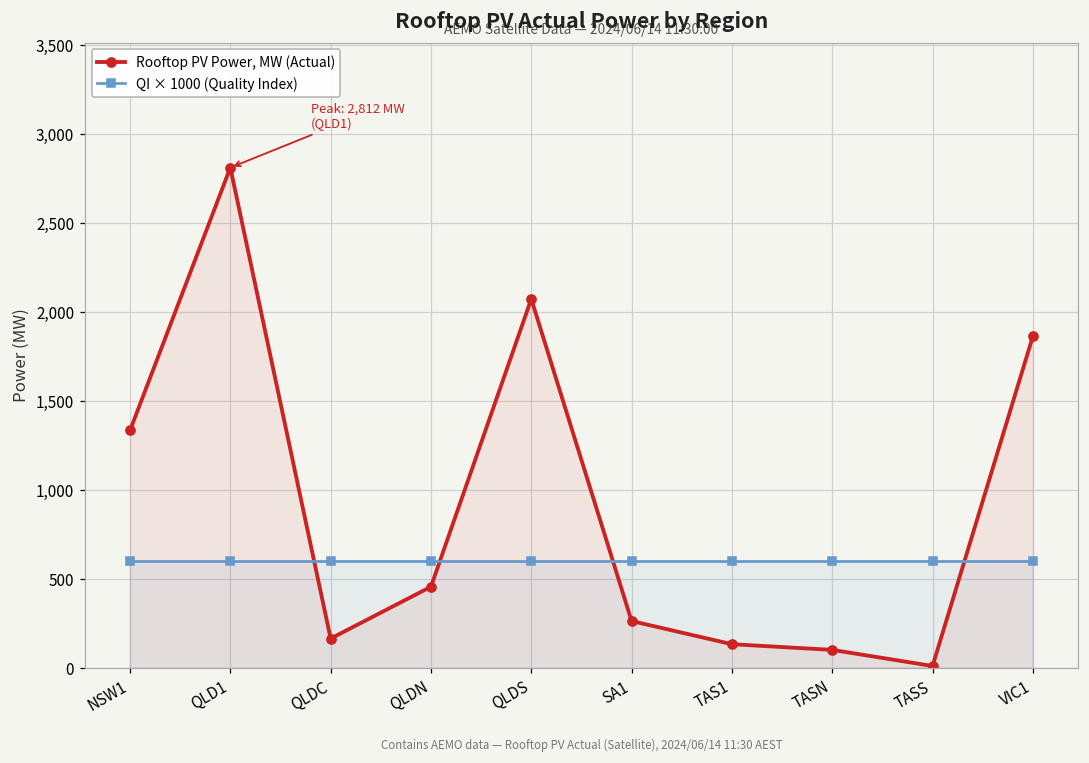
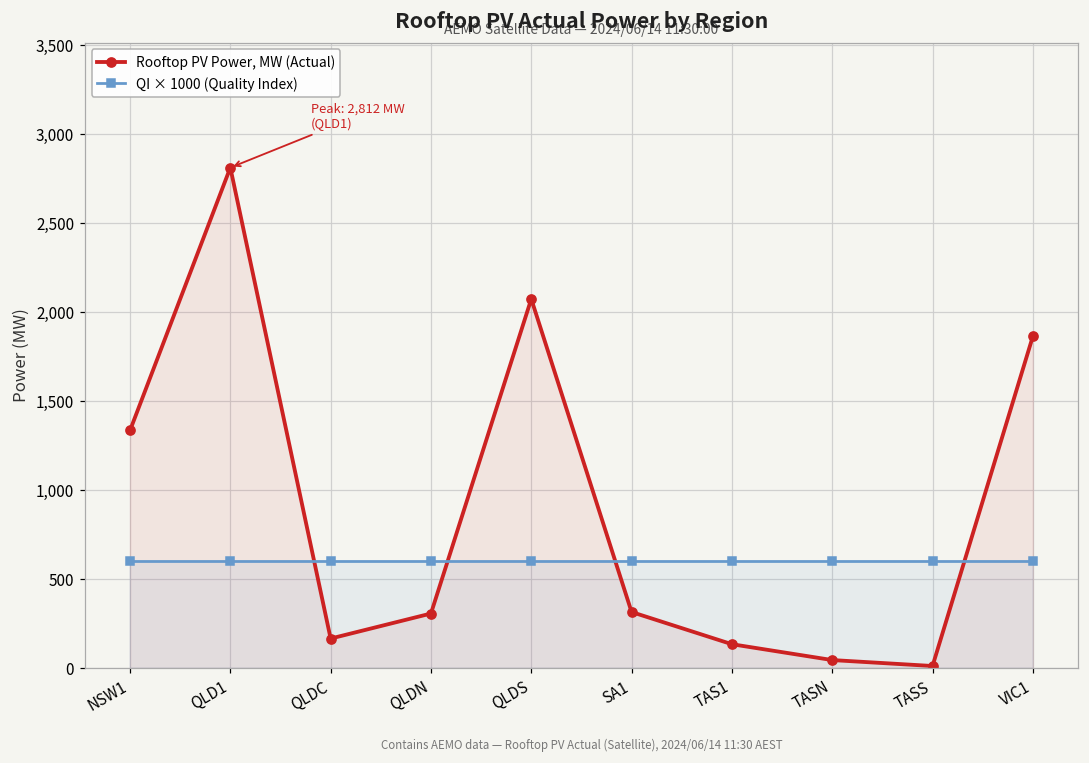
  {
    "Rooftop PV Power, MW (Actual)": {
      "NSW1": "1,330",
      "QLDC": "170",
-     "QLDN": "460",
+     "QLDN": "310",
      "QLDS": "2,070",
-     "SA1": "260",
+     "SA1": "310",
      "TAS1": "130",
-     "TASN": "100",
+     "TASN": "40",
      "TASS": "10",
      "VIC1": "1,860"
    },
    "QI × 1000 (Quality Index)": {
      "NSW1": "600",
      "QLD1": "600",
      "QLDC": "600",
      "QLDN": "600",
      "QLDS": "600",
      "SA1": "600",
      "TAS1": "600",
      "TASN": "600",
      "TASS": "600",
      "VIC1": "600"
    }
  }
